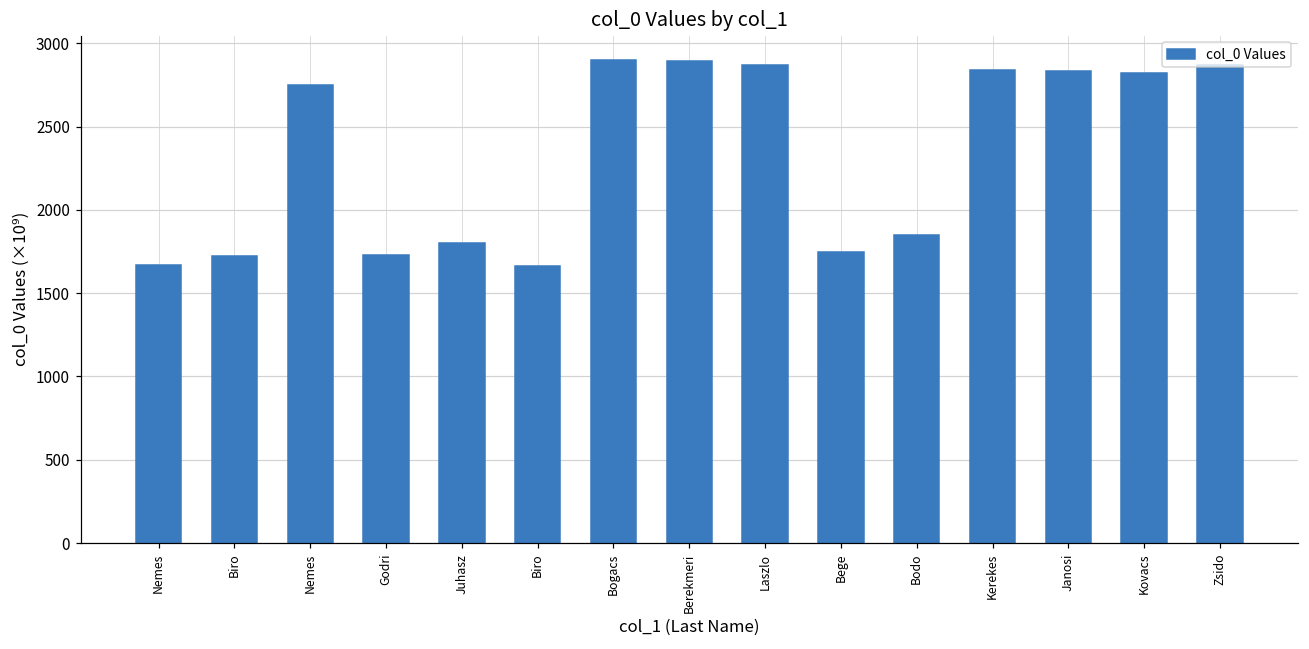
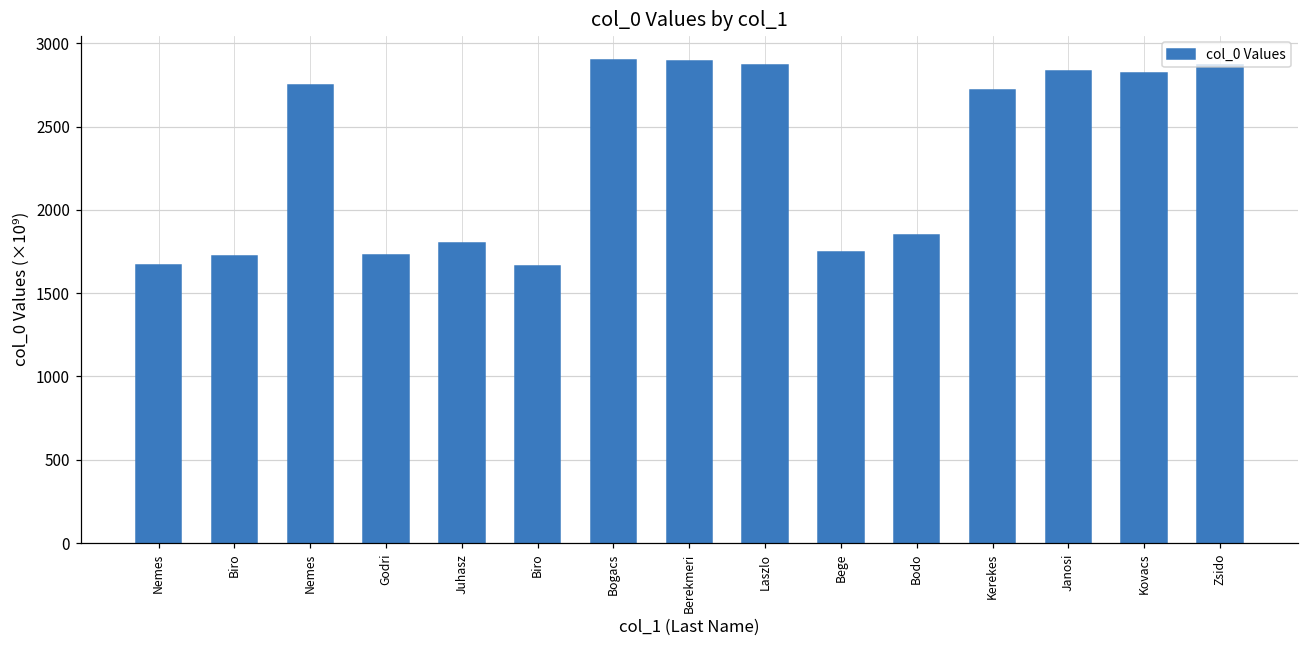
  {
    "Godri": 1730,
    "Juhasz": 1800,
    "Bogacs": 2900,
    "Berekmeri": 2890,
    "Laszlo": 2870,
    "Bege": 1750,
    "Bodo": 1850,
-   "Kerekes": 2840,
+   "Kerekes": 2720,
    "Janosi": 2830,
    "Kovacs": 2820
  }
